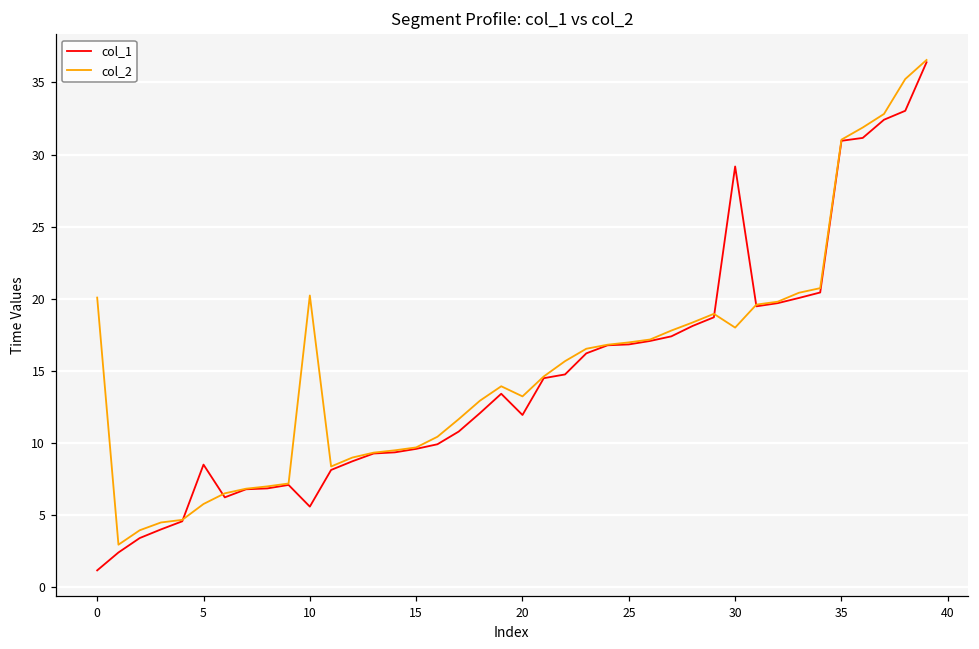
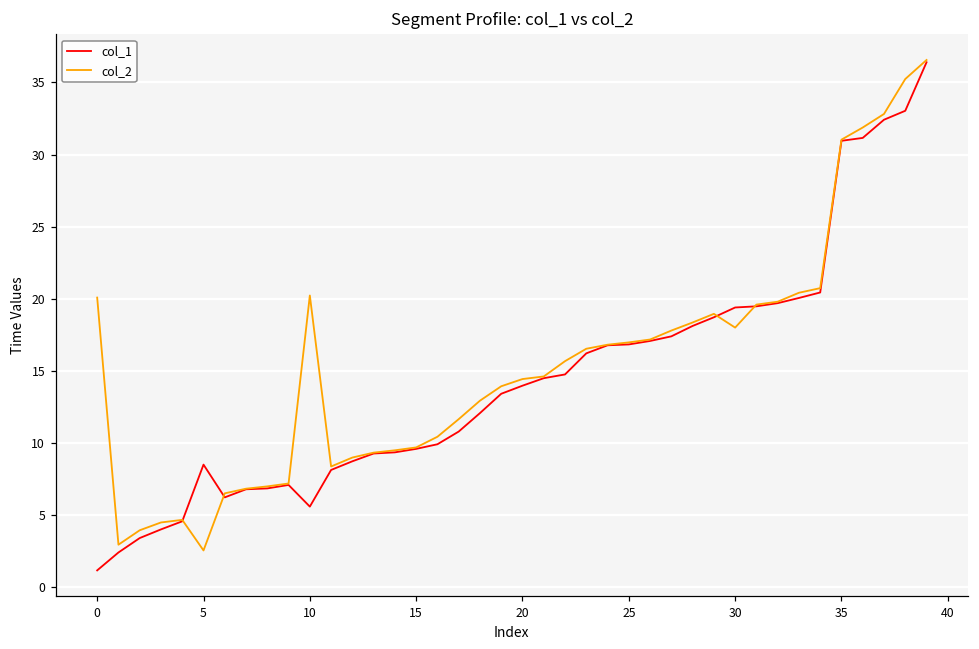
  {
    "col_1": {
      "0": 1.2,
      "5": 8.5,
      "10": 5.6,
-     "20": 11.9,
-     "30": 29.2
+     "20": 14.0,
+     "30": 19.4
    },
    "col_2": {
      "0": 20.1,
-     "5": 5.8,
+     "5": 2.6,
      "10": 20.2,
-     "20": 13.2,
+     "20": 14.4,
      "30": 18.0
    }
  }
